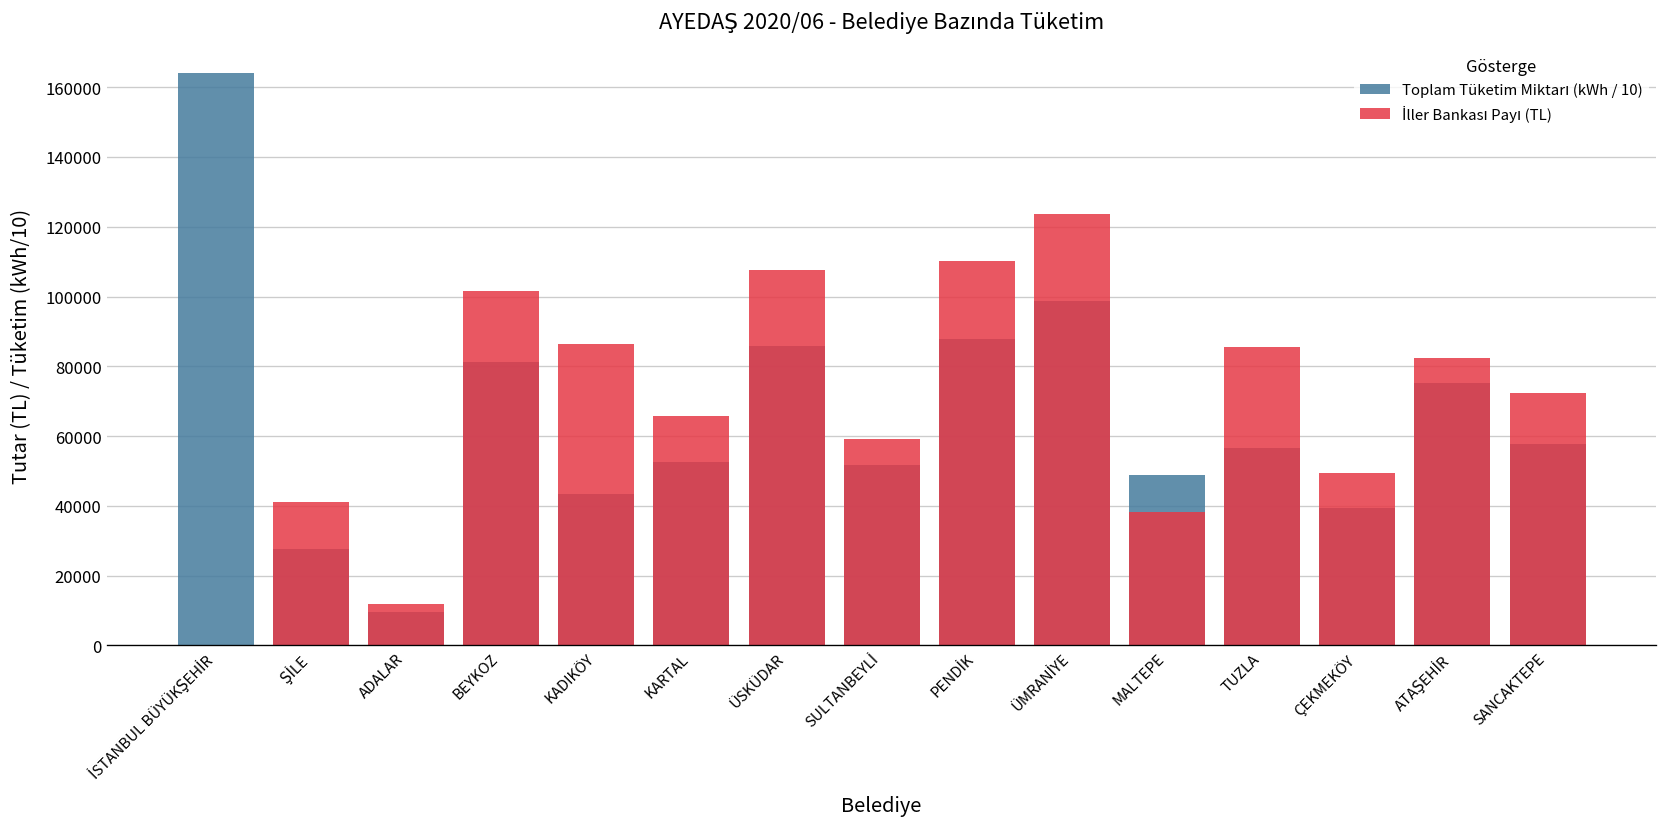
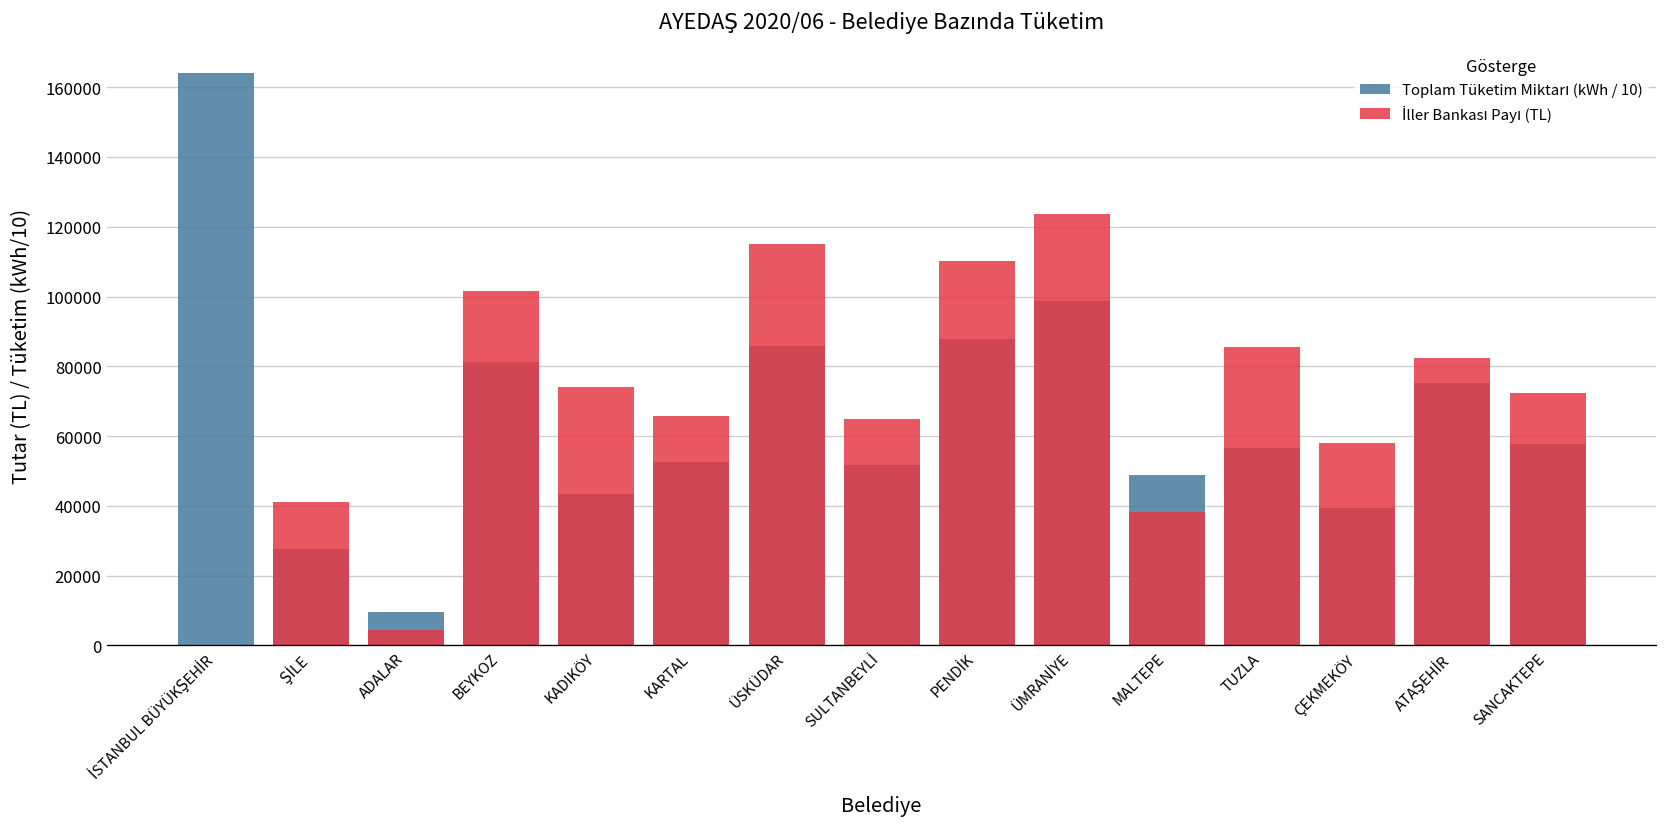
  {
    "Toplam Tüketim Miktarı (kWh / 10)": {
      "İSTANBUL BÜYÜKŞEHİR": 164000,
      "MALTEPE": 49000
    },
    "İller Bankası Payı (TL)": {
      "İSTANBUL BÜYÜKŞEHİR": 0,
      "ŞİLE": 41000,
-     "ADALAR": 12000,
+     "ADALAR": 4000,
      "BEYKOZ": 102000,
-     "KADIKÖY": 86000,
+     "KADIKÖY": 74000,
      "KARTAL": 66000,
-     "ÜSKÜDAR": 107000,
-     "SULTANBEYLİ": 59000,
+     "ÜSKÜDAR": 115000,
+     "SULTANBEYLİ": 65000,
      "PENDİK": 110000,
      "ÜMRANİYE": 124000,
      "TUZLA": 85000,
-     "ÇEKMEKÖY": 49000,
+     "ÇEKMEKÖY": 58000,
      "ATAŞEHİR": 82000,
      "SANCAKTEPE": 72000
    }
  }
